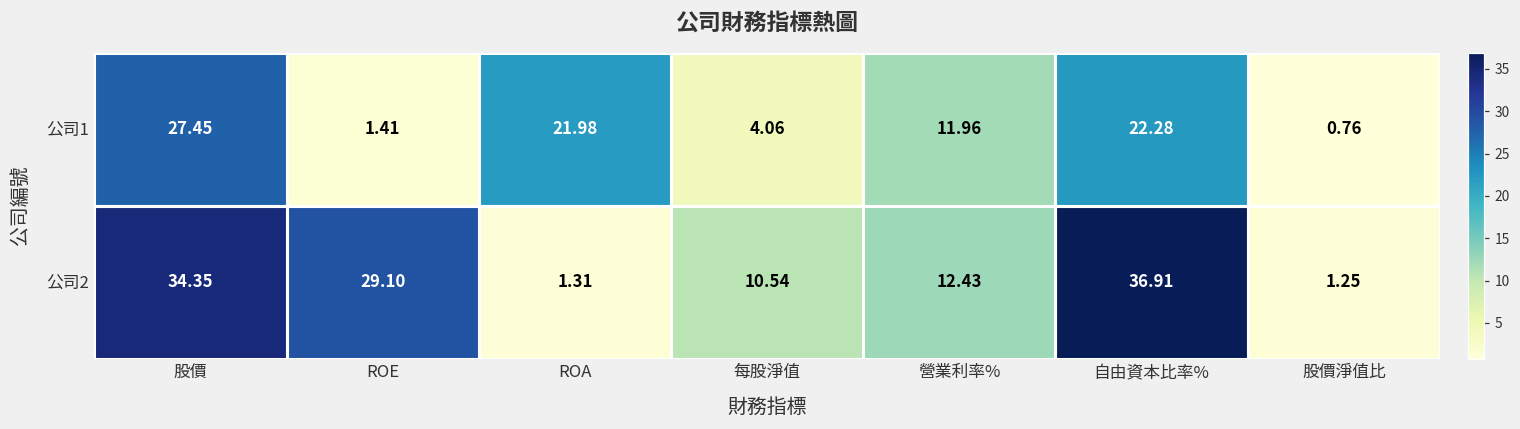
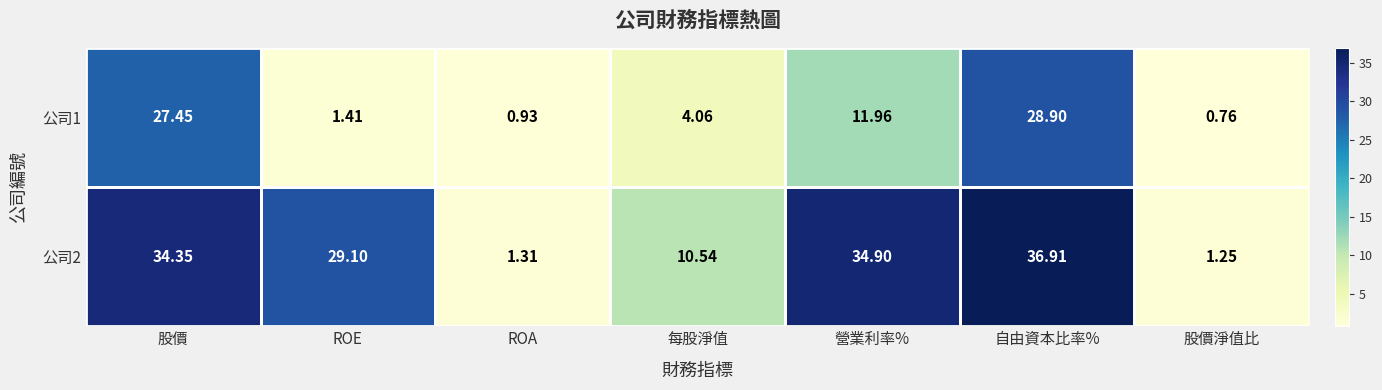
  {
    "公司1": {
      "股價": 27.45,
      "ROE": 1.41,
-     "ROA": 21.98,
+     "ROA": 0.93,
      "每股淨值": 4.06,
      "營業利率%": 11.96,
-     "自由資本比率%": 22.28,
+     "自由資本比率%": 28.90,
      "股價淨值比": 0.76
    },
    "公司2": {
      "股價": 34.35,
      "ROE": 29.10,
      "ROA": 1.31,
      "每股淨值": 10.54,
-     "營業利率%": 12.43,
+     "營業利率%": 34.90,
      "自由資本比率%": 36.91,
      "股價淨值比": 1.25
    }
  }
